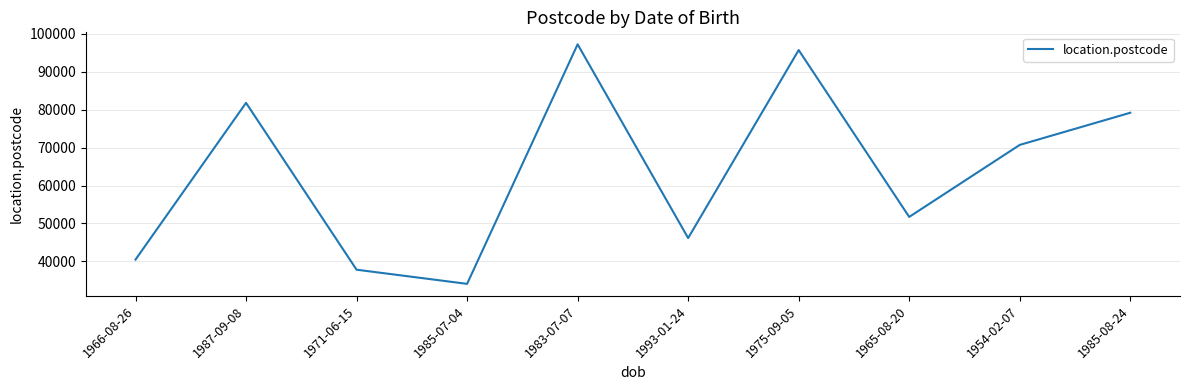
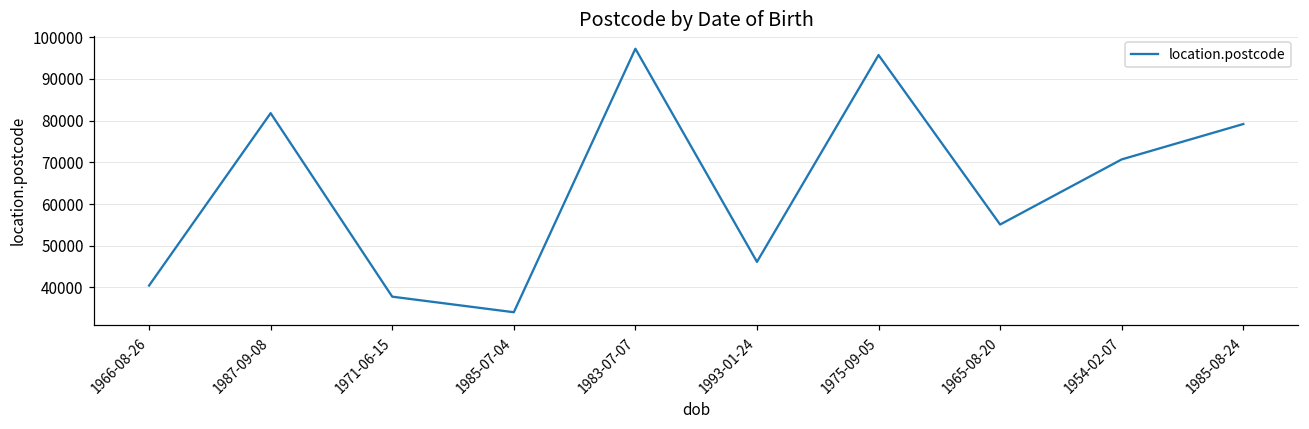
  {
    "1966-08-26": 40000,
    "1987-09-08": 82000,
    "1971-06-15": 38000,
    "1985-07-04": 34000,
    "1983-07-07": 97000,
    "1993-01-24": 46000,
    "1975-09-05": 96000,
-   "1965-08-20": 52000,
+   "1965-08-20": 55000,
    "1954-02-07": 71000,
    "1985-08-24": 79000
  }
